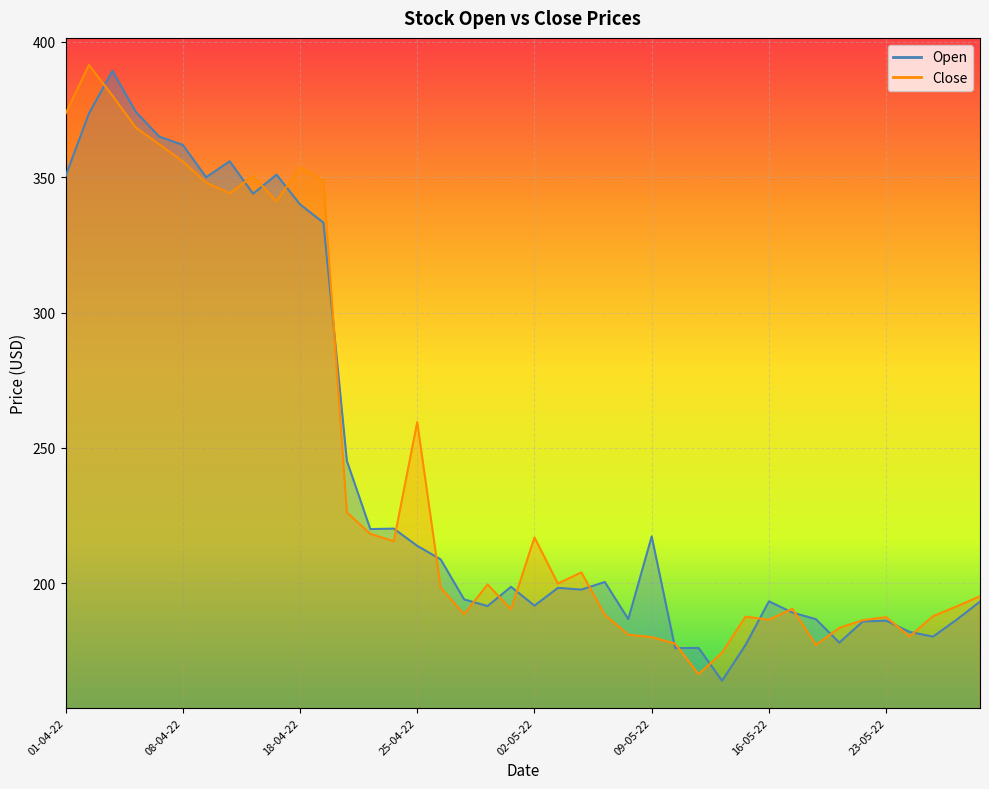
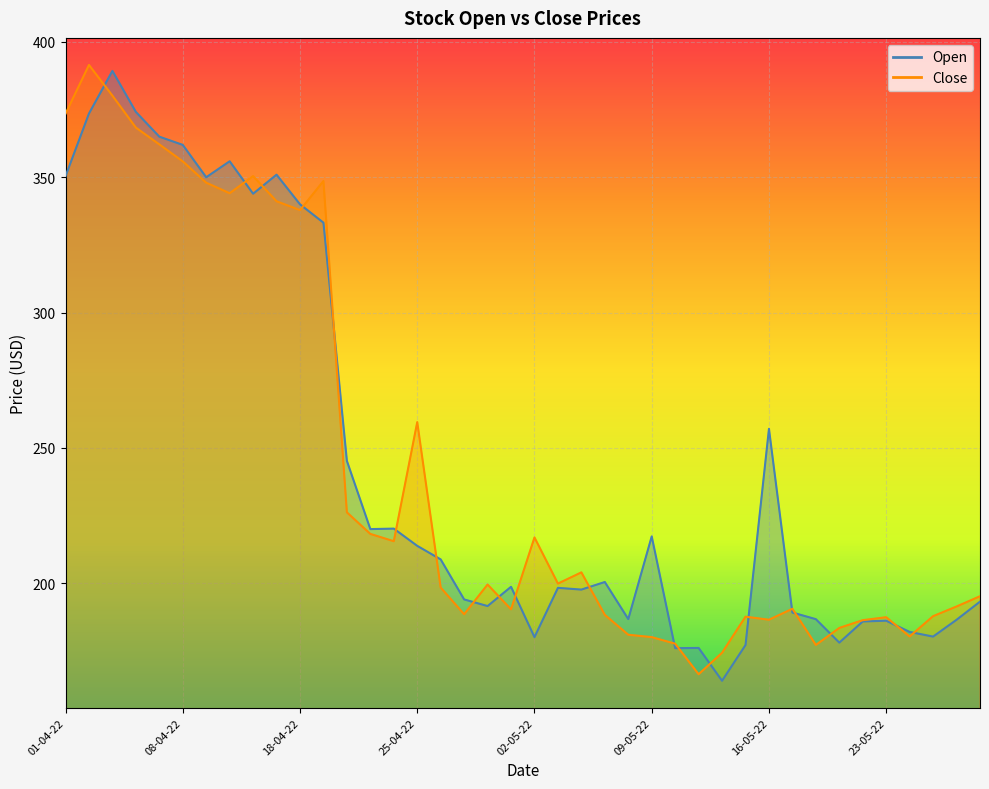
  {
    "Open": {
      "01-04-22": 350,
      "08-04-22": 362,
      "18-04-22": 340,
      "25-04-22": 214,
-     "02-05-22": 192,
+     "02-05-22": 180,
      "09-05-22": 217,
-     "16-05-22": 193,
+     "16-05-22": 257,
      "23-05-22": 186
    },
    "Close": {
      "01-04-22": 373,
      "08-04-22": 356,
-     "18-04-22": 354,
+     "18-04-22": 338,
      "25-04-22": 260,
      "02-05-22": 217,
      "09-05-22": 180,
      "16-05-22": 187,
      "23-05-22": 187
    }
  }
